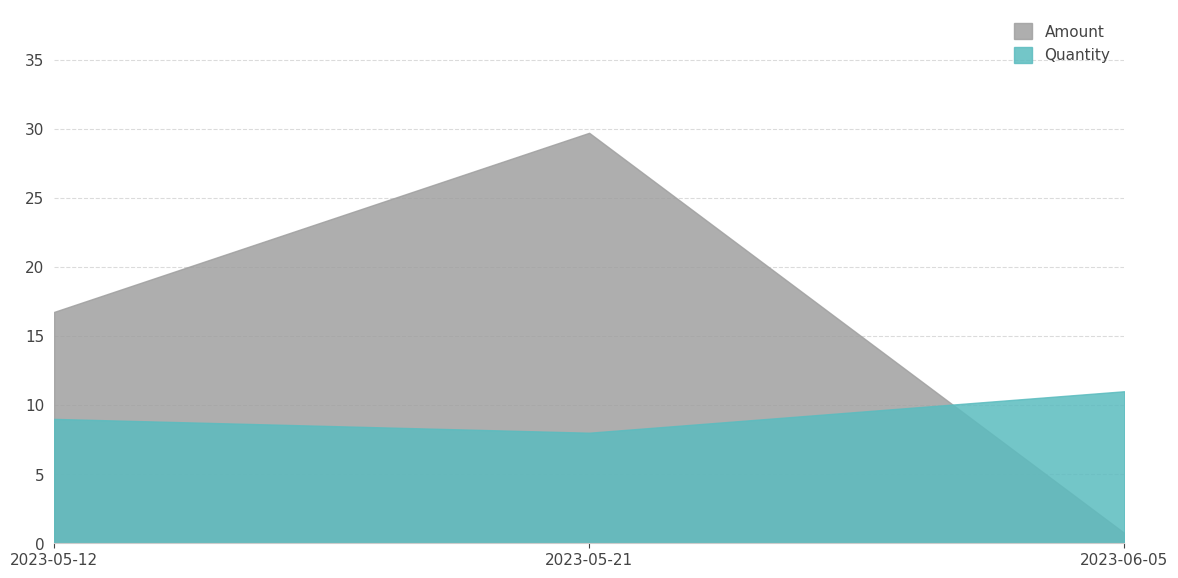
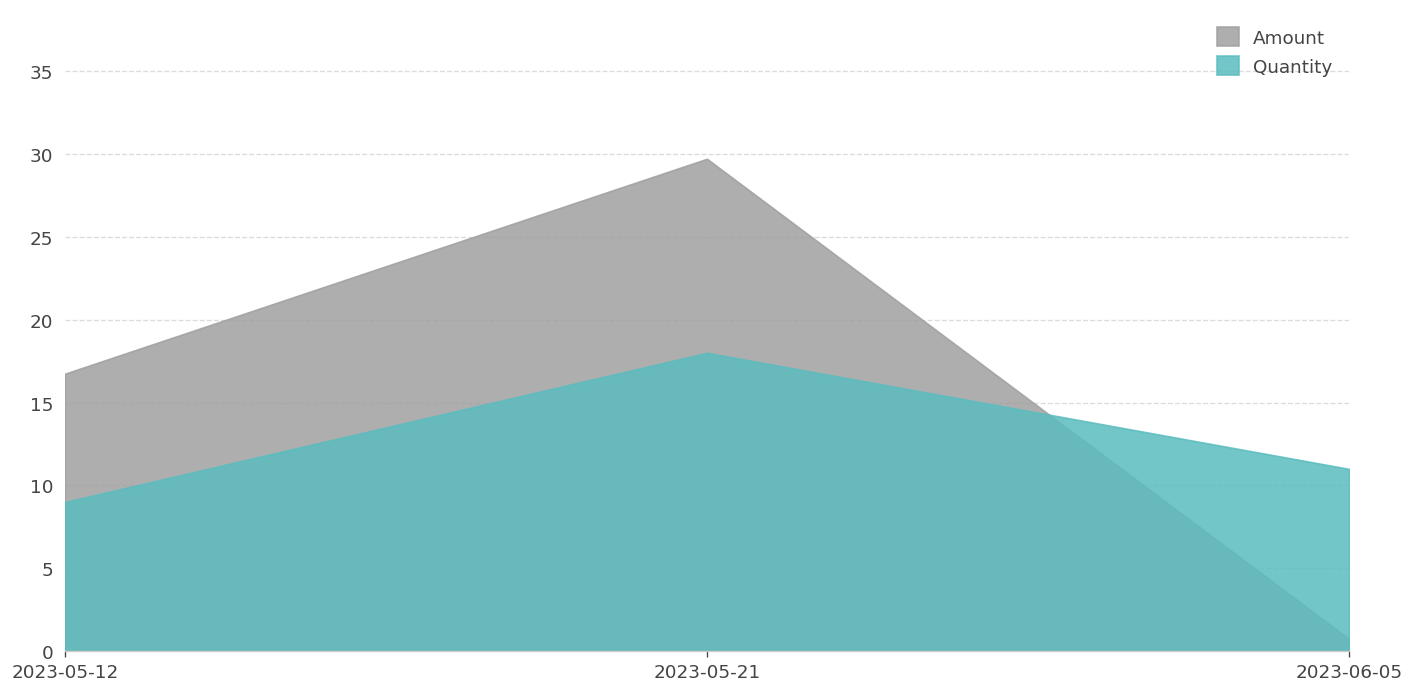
  {
    "Amount": {
      "2023-05-12": 16.7,
      "2023-05-21": 29.7,
      "2023-06-05": 0.8
    },
    "Quantity": {
      "2023-05-12": 9,
-     "2023-05-21": 8,
+     "2023-05-21": 18,
      "2023-06-05": 11
    }
  }
